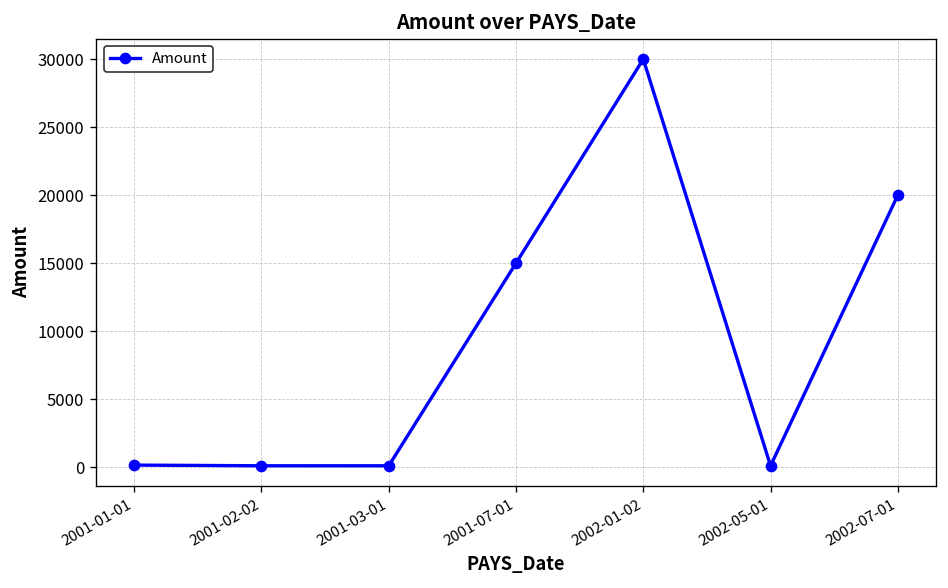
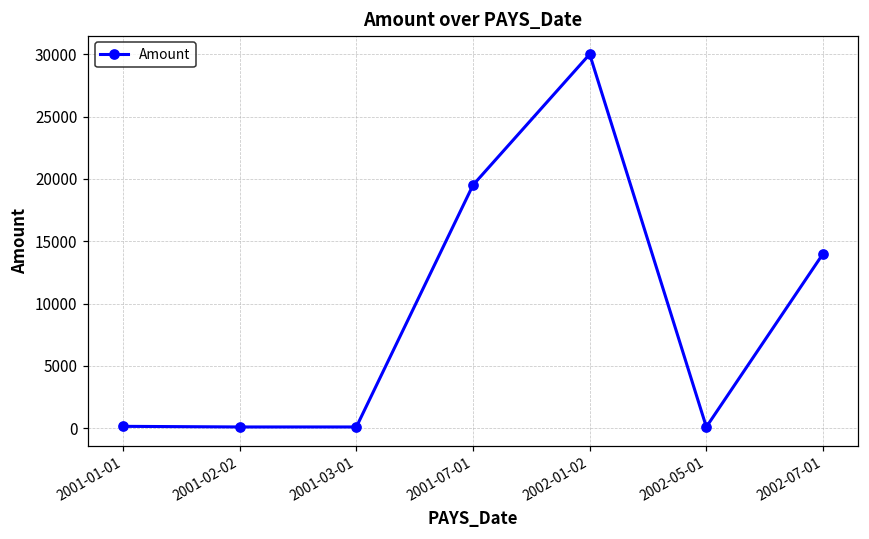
  {
    "2001-01-01": 200,
    "2001-02-02": 100,
    "2001-03-01": 100,
-   "2001-07-01": 15000,
+   "2001-07-01": 19500,
    "2002-01-02": 30000,
    "2002-05-01": 100,
-   "2002-07-01": 20000
+   "2002-07-01": 14000
  }
